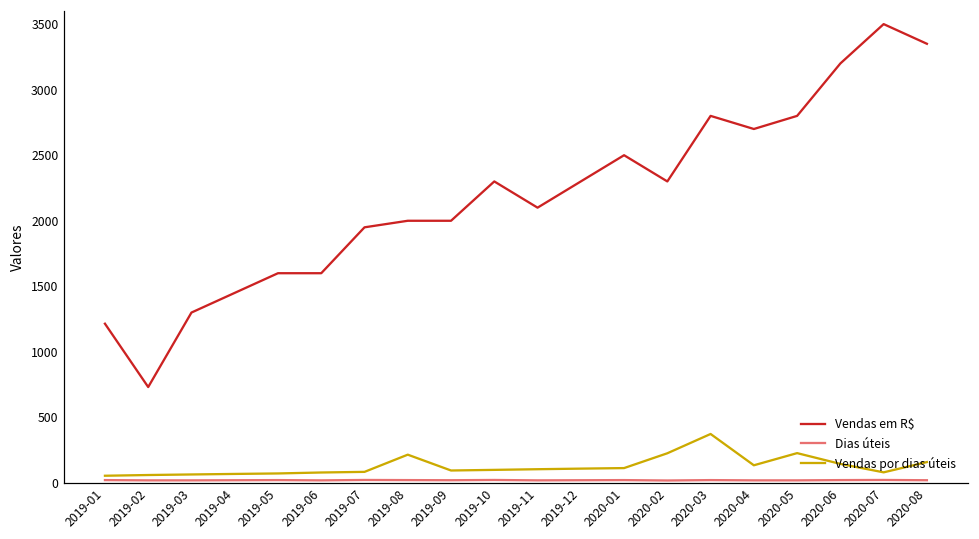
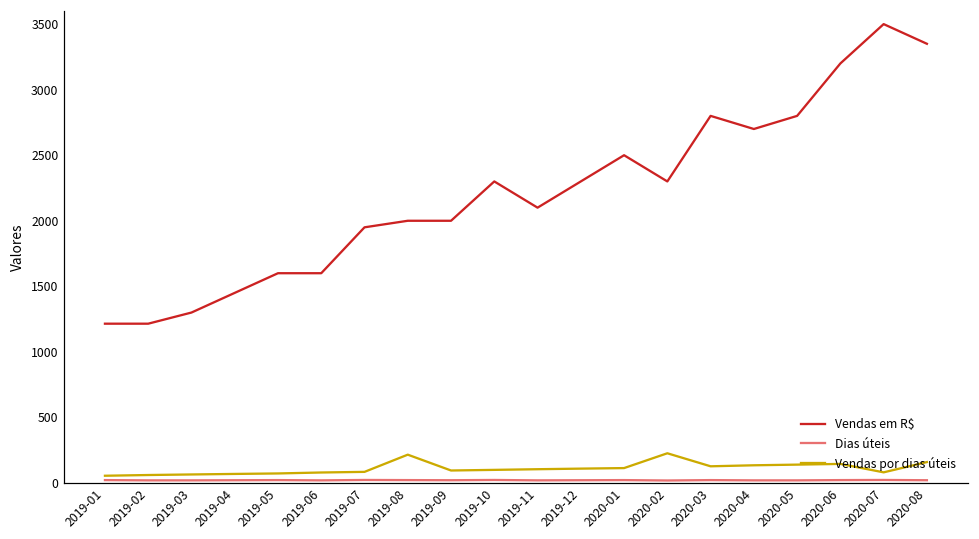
  {
    "Vendas em R$": {
      "2019-01": 1220,
-     "2019-02": 730,
+     "2019-02": 1220,
      "2019-03": 1300,
      "2019-04": 1450,
      "2019-05": 1600,
      "2019-06": 1600,
      "2019-07": 1950,
      "2019-08": 2000,
      "2019-09": 2000,
      "2019-10": 2300,
      "2019-11": 2100,
      "2019-12": 2300,
      "2020-01": 2500,
      "2020-02": 2300,
      "2020-03": 2800,
      "2020-04": 2700,
      "2020-05": 2800,
      "2020-06": 3200,
      "2020-07": 3500,
      "2020-08": 3350
    },
    "Dias úteis": {
      "2019-01": 20,
      "2019-02": 20,
      "2019-03": 20,
      "2019-04": 20,
      "2019-05": 20,
      "2019-06": 20,
      "2019-07": 20,
      "2019-08": 20,
      "2019-09": 20,
      "2019-10": 20,
      "2019-11": 20,
      "2019-12": 20,
      "2020-01": 20,
      "2020-02": 20,
      "2020-03": 20,
      "2020-04": 20,
      "2020-05": 20,
      "2020-06": 20,
      "2020-07": 20,
      "2020-08": 20
    },
    "Vendas por dias úteis": {
      "2019-01": 60,
      "2019-02": 60,
      "2019-03": 70,
      "2019-04": 70,
      "2019-05": 70,
      "2019-06": 80,
      "2019-07": 80,
      "2019-08": 220,
      "2019-09": 100,
      "2019-10": 100,
      "2019-11": 110,
      "2019-12": 110,
      "2020-01": 110,
      "2020-02": 230,
-     "2020-03": 370,
+     "2020-03": 130,
      "2020-04": 140,
-     "2020-05": 230,
+     "2020-05": 140,
      "2020-06": 150,
      "2020-07": 80,
      "2020-08": 160
    }
  }
